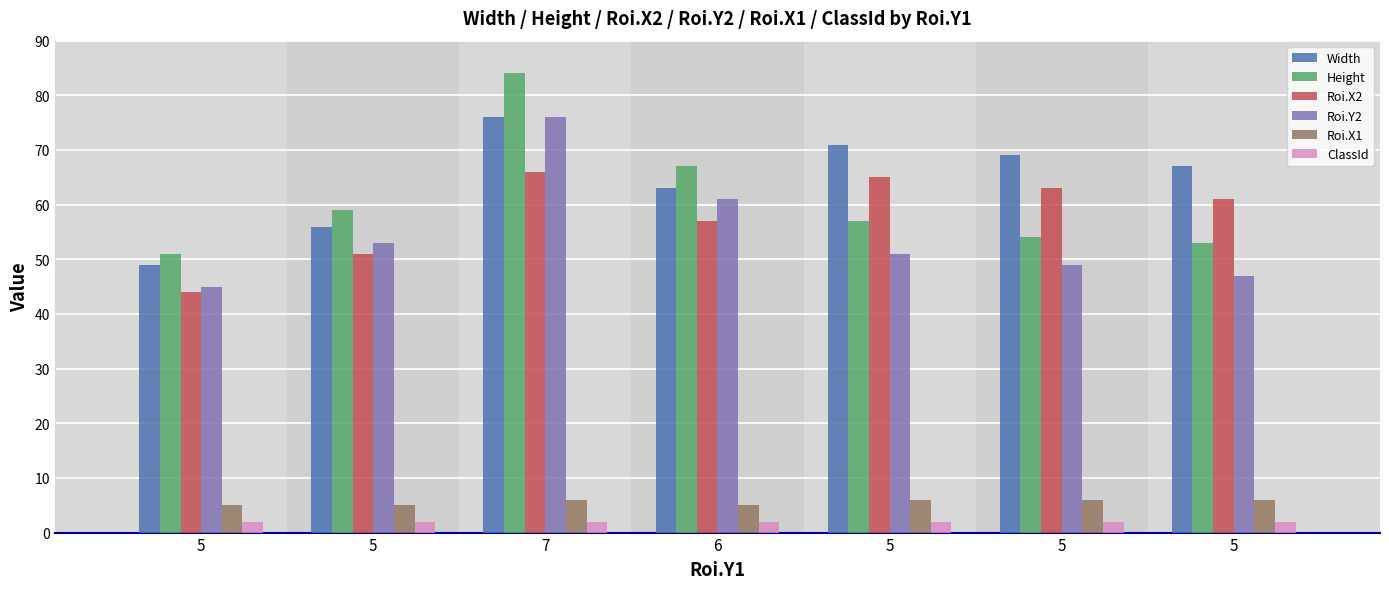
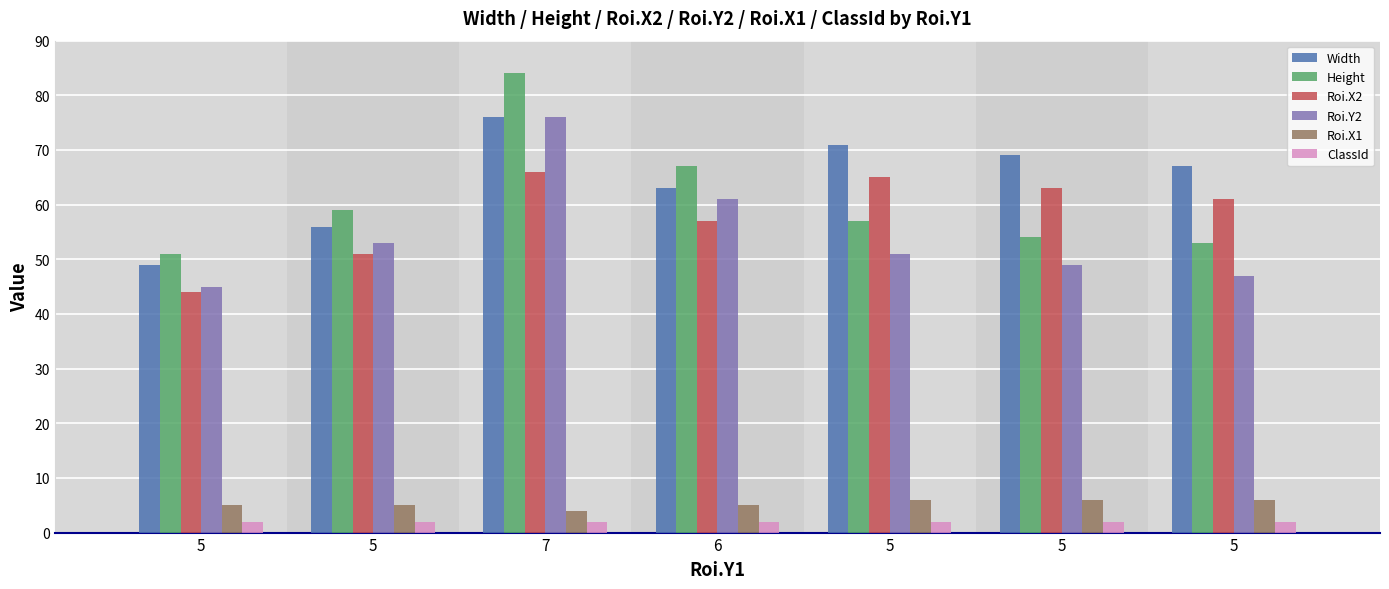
  {
    "Height": {
      "7": 84,
      "6": 67
    },
    "Roi.X2": {
      "7": 66,
      "6": 57
    },
    "Roi.X1": {
-     "7": 6,
+     "7": 4,
      "6": 5
    },
    "ClassId": {
      "7": 2,
      "6": 2
    }
  }
